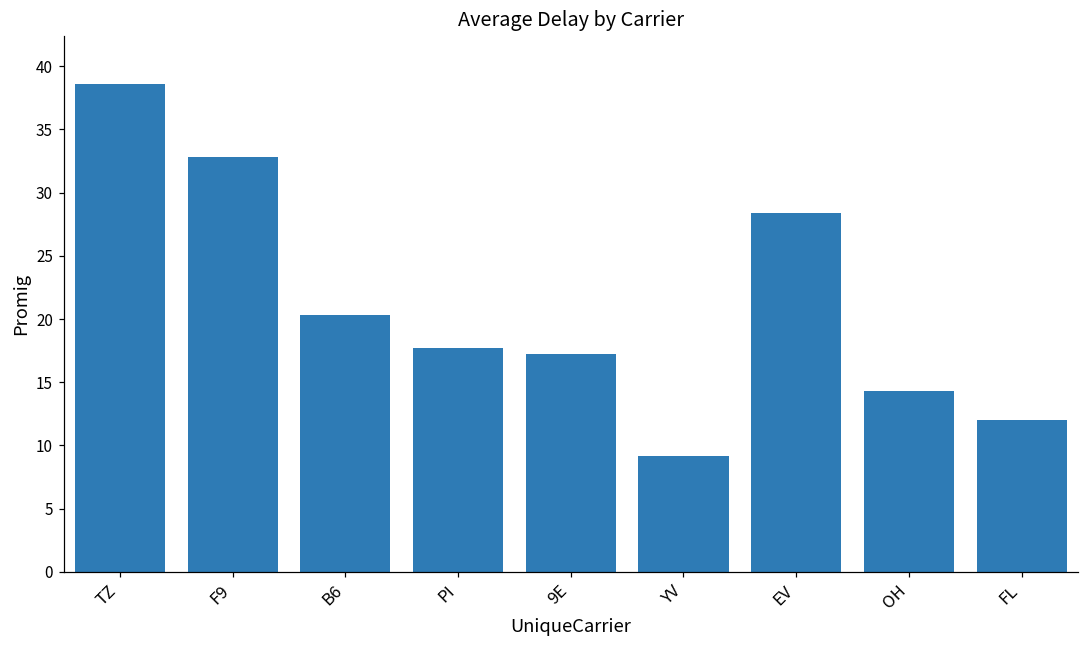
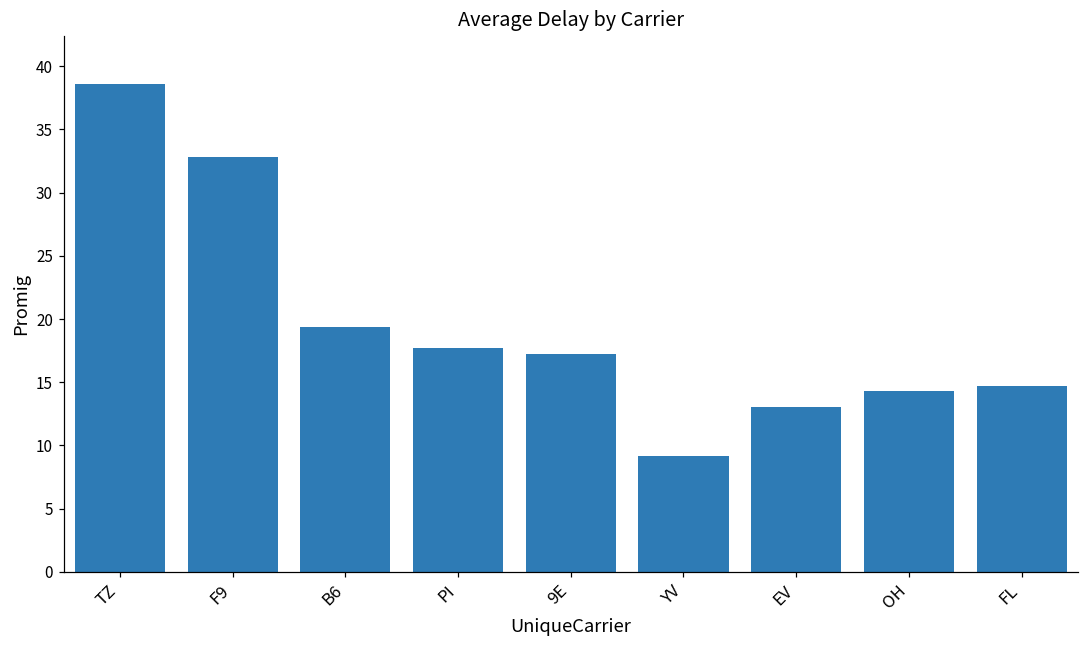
  {
    "TZ": 38.6,
    "F9": 32.9,
-   "B6": 20.4,
+   "B6": 19.4,
    "PI": 17.7,
    "9E": 17.2,
    "YV": 9.2,
-   "EV": 28.4,
+   "EV": 13.1,
    "OH": 14.3,
-   "FL": 12.0
+   "FL": 14.7
  }
